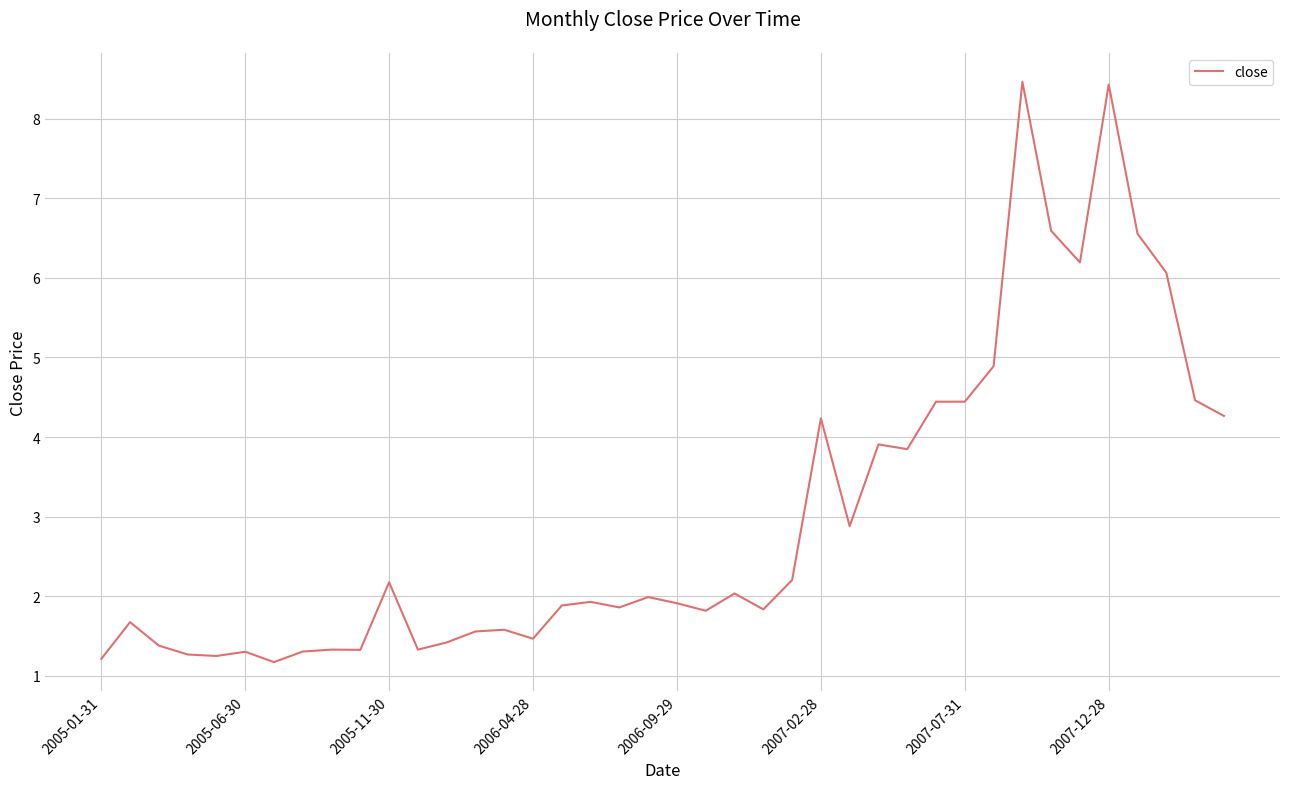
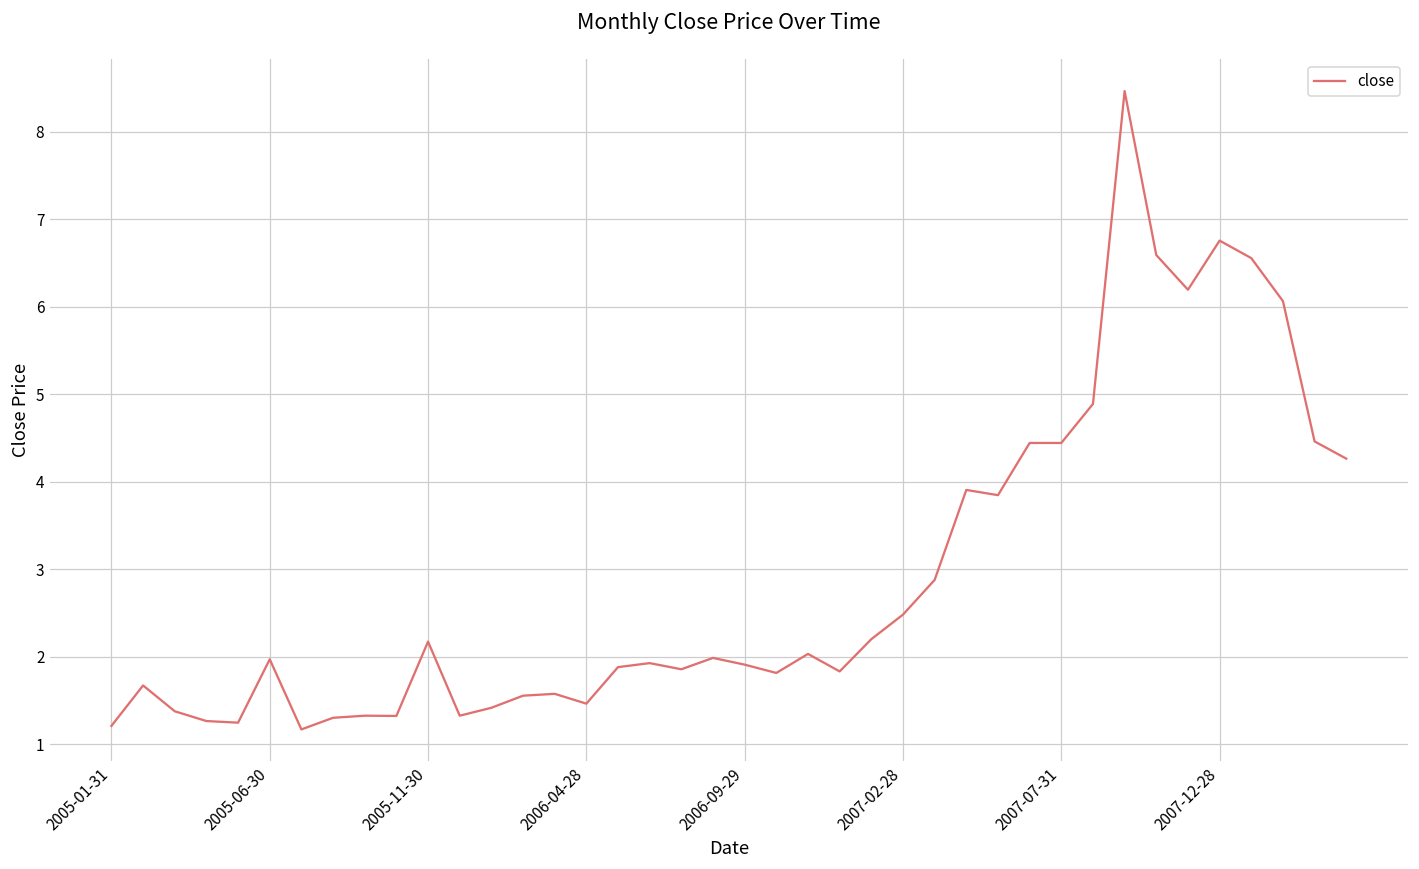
  {
    "2005-01-31": 1.2,
-   "2005-06-30": 1.3,
+   "2005-06-30": 2.0,
    "2005-11-30": 2.2,
    "2006-04-28": 1.5,
    "2006-09-29": 1.9,
-   "2007-02-28": 4.2,
+   "2007-02-28": 2.5,
    "2007-07-31": 4.4,
-   "2007-12-28": 8.4
+   "2007-12-28": 6.8
  }
